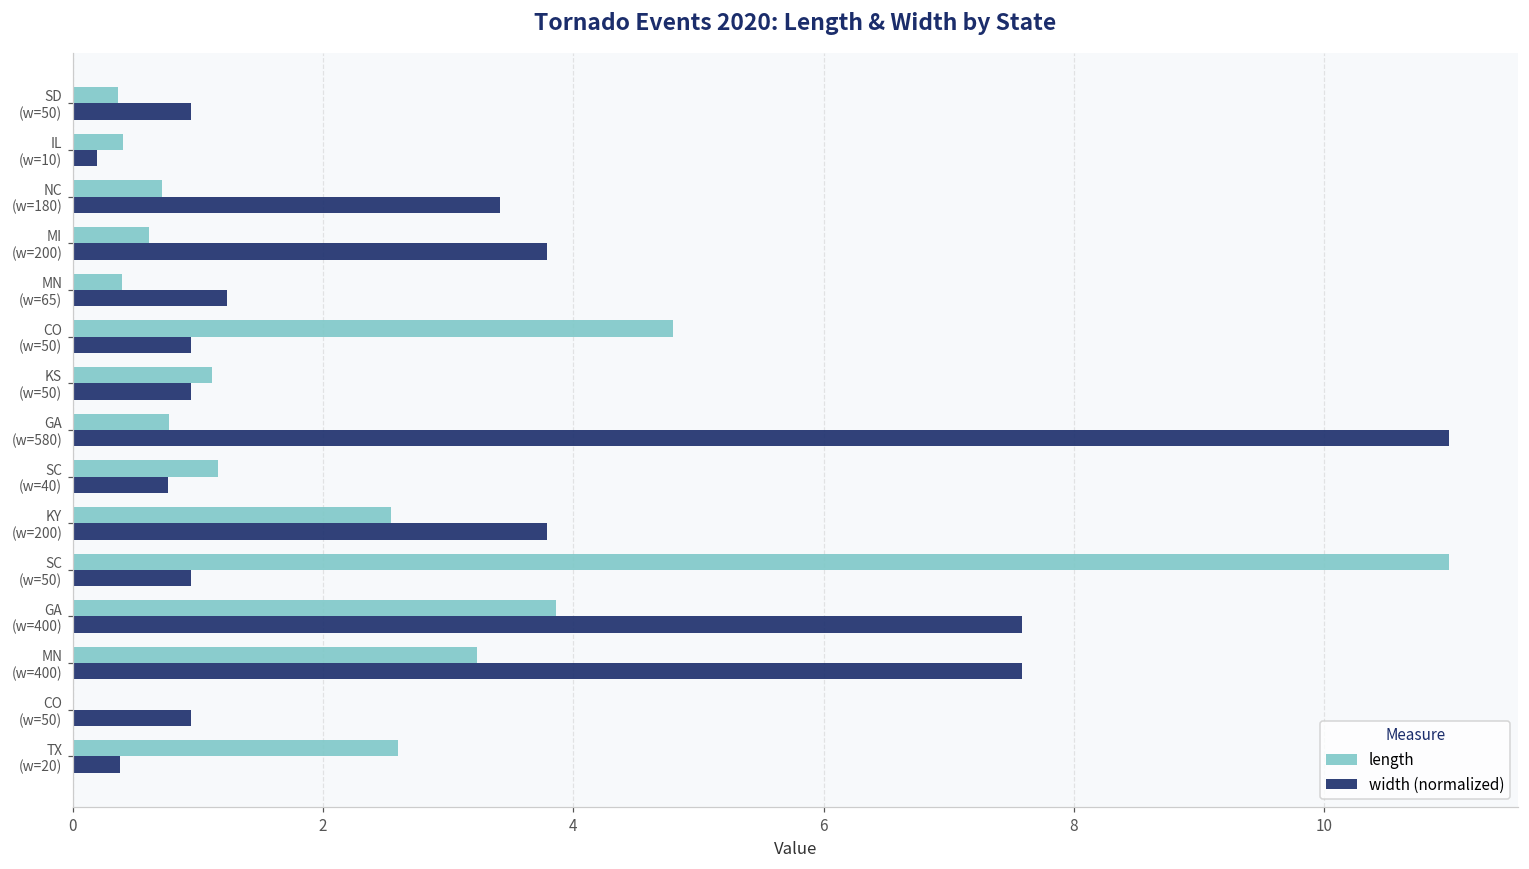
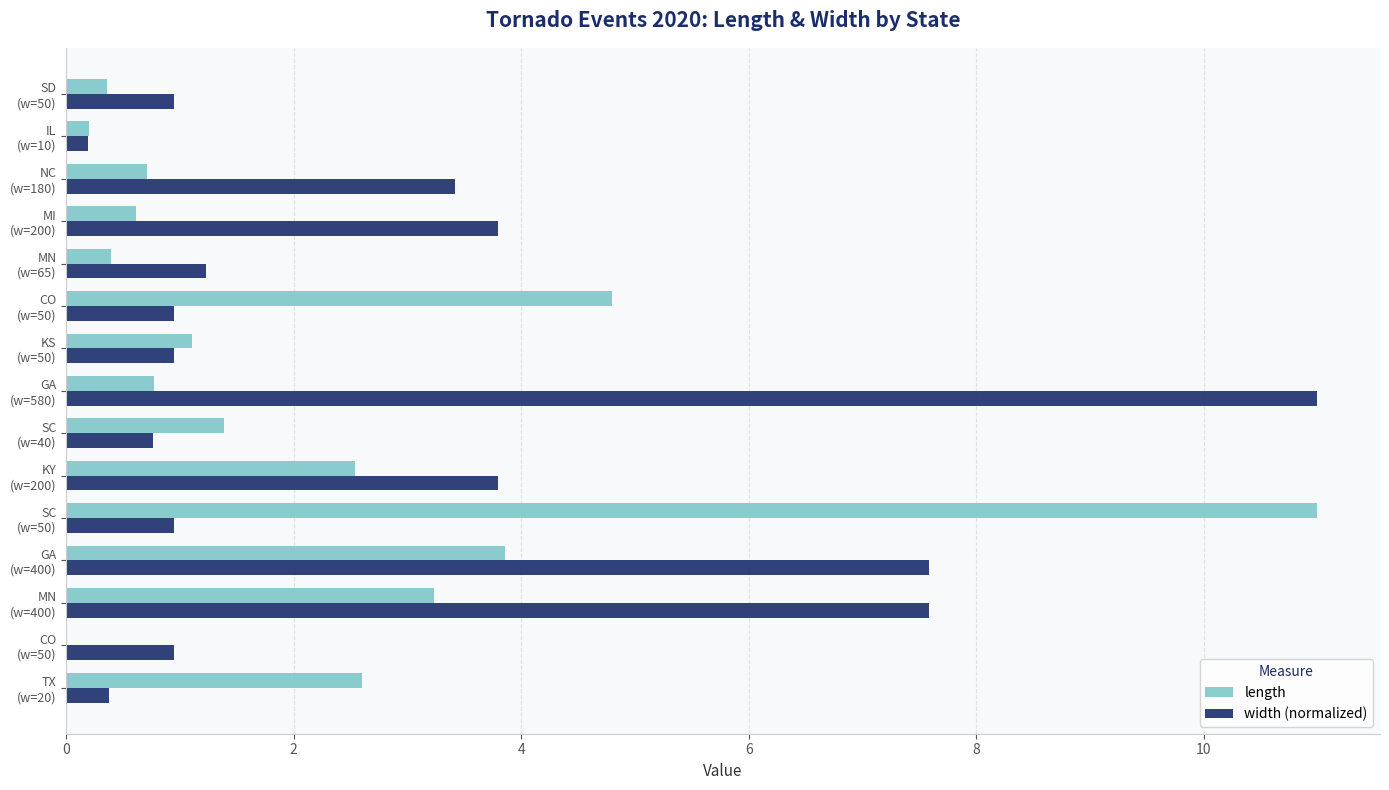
  {
    "length": {
      "SD (w=50)": 0.36,
-     "IL (w=10)": 0.4,
+     "IL (w=10)": 0.2,
      "NC (w=180)": 0.71,
      "MI (w=200)": 0.61,
      "MN (w=65)": 0.39,
      "KS (w=50)": 1.11,
      "GA (w=580)": 0.77,
-     "SC (w=40)": 1.16,
+     "SC (w=40)": 1.39,
      "KY (w=200)": 2.54,
      "SC (w=50)": 11.00,
      "GA (w=400)": 3.86,
      "MN (w=400)": 3.23,
      "TX (w=20)": 2.60
    },
    "width (normalized)": {
      "SD (w=50)": 0.95,
      "IL (w=10)": 0.19,
      "NC (w=180)": 3.41,
      "MI (w=200)": 3.79,
      "MN (w=65)": 1.23,
      "KS (w=50)": 0.95,
      "GA (w=580)": 11.00,
      "SC (w=40)": 0.76,
      "KY (w=200)": 3.79,
      "SC (w=50)": 0.95,
      "GA (w=400)": 7.59,
      "MN (w=400)": 7.59,
      "TX (w=20)": 0.38
    }
  }
